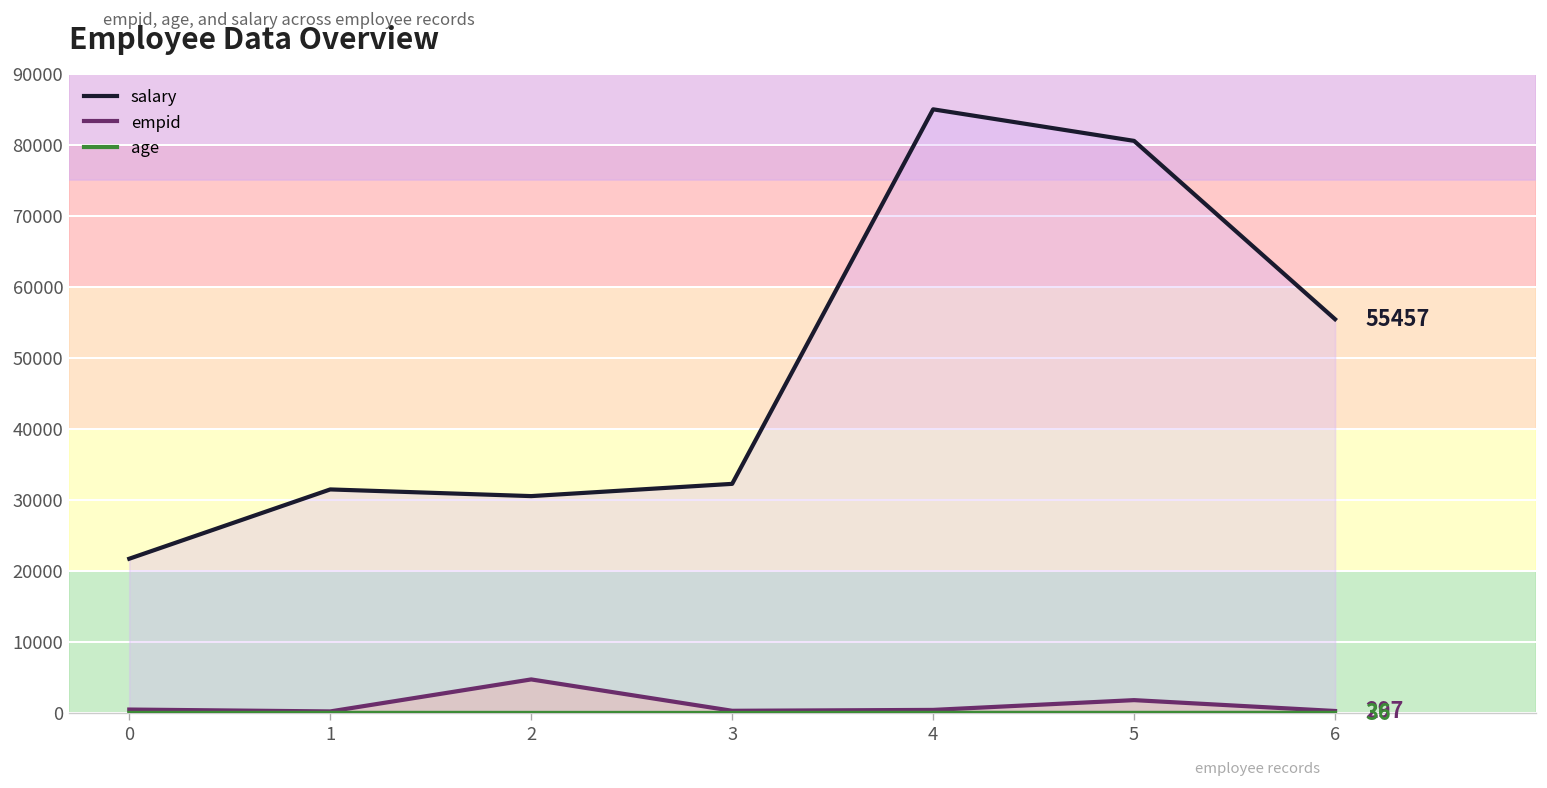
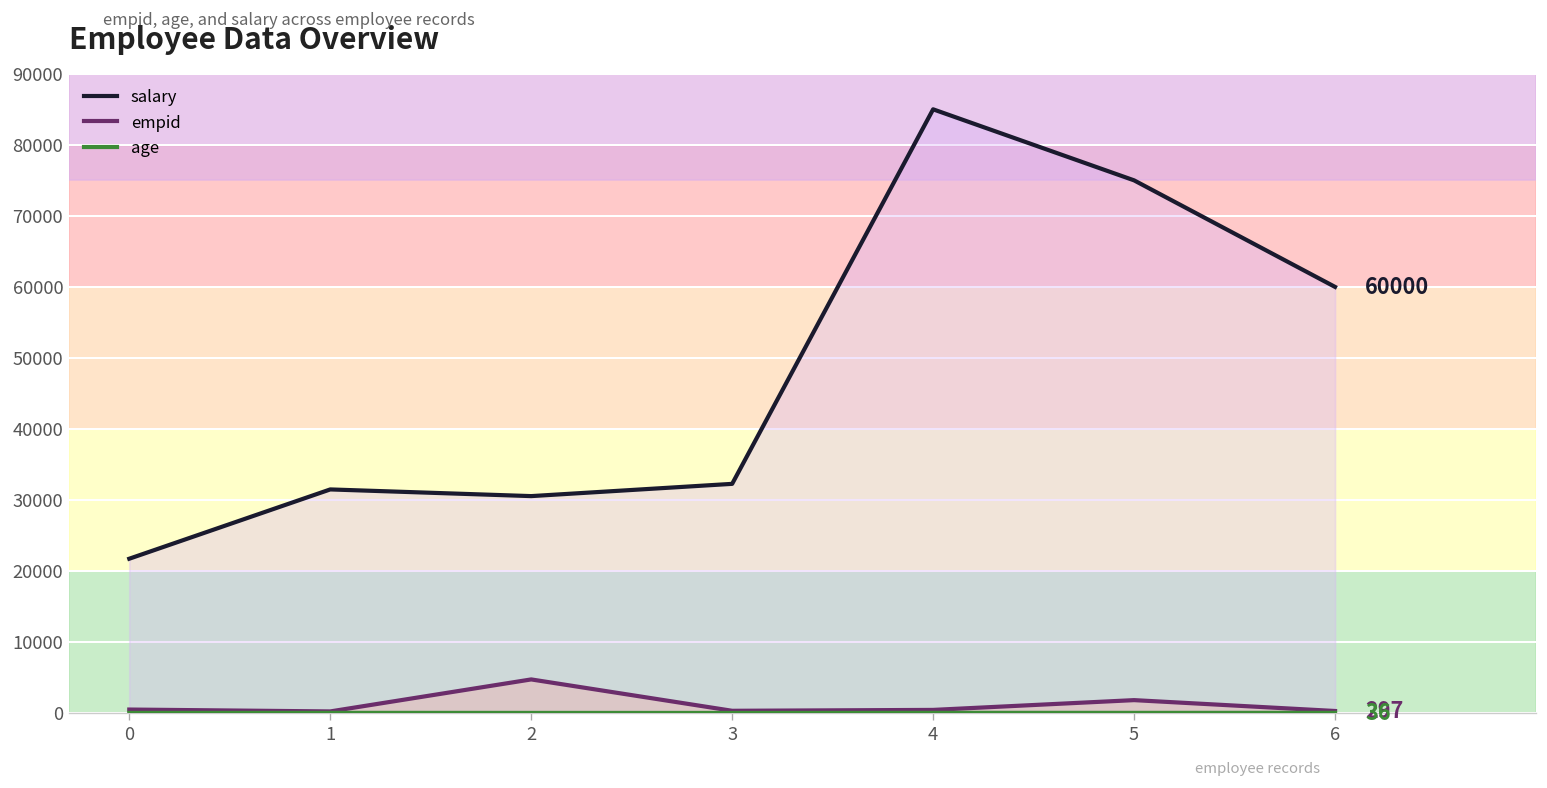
  {
    "salary": {
-     "5": 81000,
-     "6": 55457
+     "5": 75000,
+     "6": 60000
    },
    "empid": {
      "0": 1000,
      "2": 5000,
      "5": 2000
    },
    "age": {
      "0": 0,
      "2": 0,
      "5": 0
    }
  }
